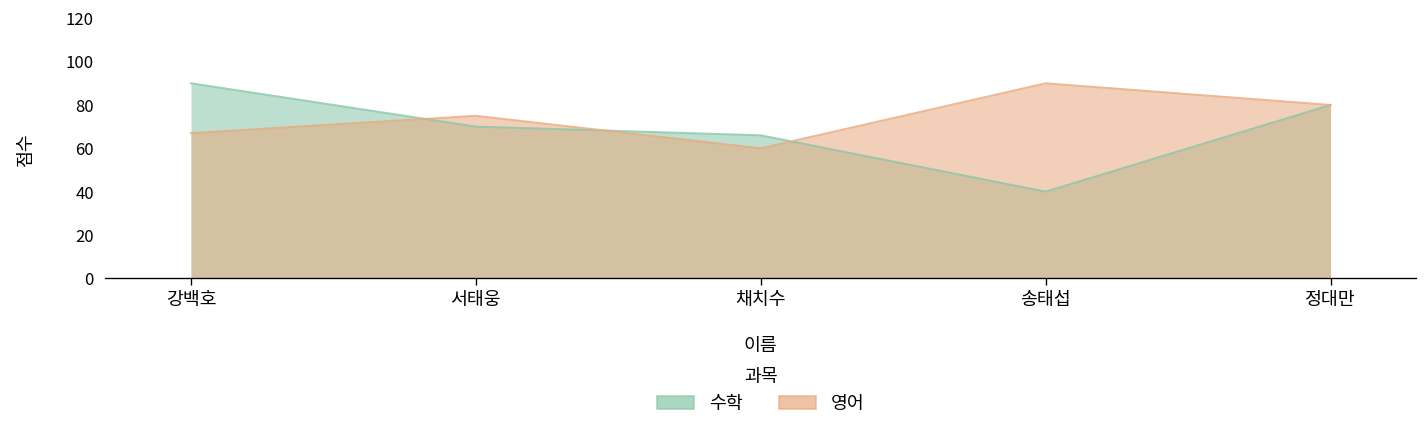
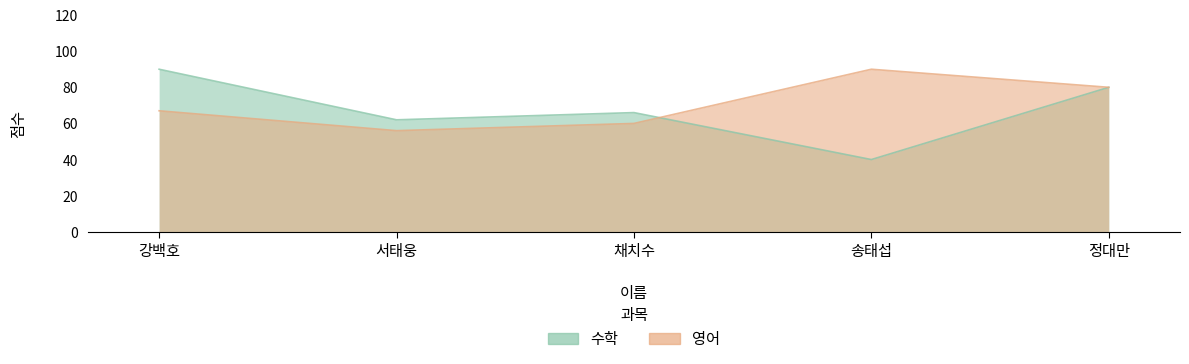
  {
    "수학": {
      "강백호": 90,
-     "서태웅": 70,
+     "서태웅": 62,
      "채치수": 66,
      "송태섭": 40
    },
    "영어": {
      "강백호": 67,
-     "서태웅": 75,
+     "서태웅": 56,
      "채치수": 60,
      "송태섭": 90
    }
  }
